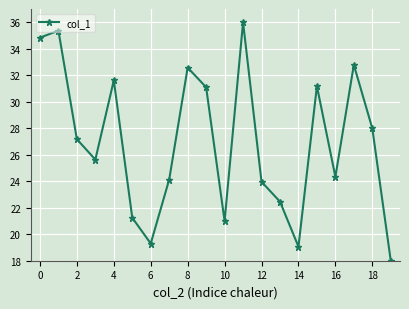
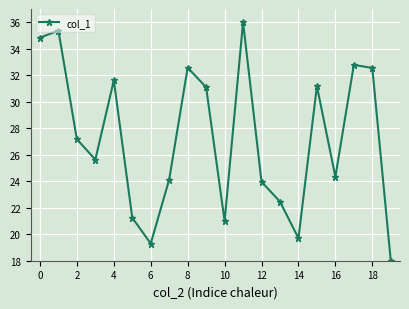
  {
    "0": 34.8,
    "2": 27.2,
    "4": 31.6,
    "6": 19.3,
    "8": 32.6,
    "10": 21.0,
    "12": 24.0,
-   "14": 19.1,
+   "14": 19.7,
    "16": 24.3,
-   "18": 28.0
+   "18": 32.5
  }
